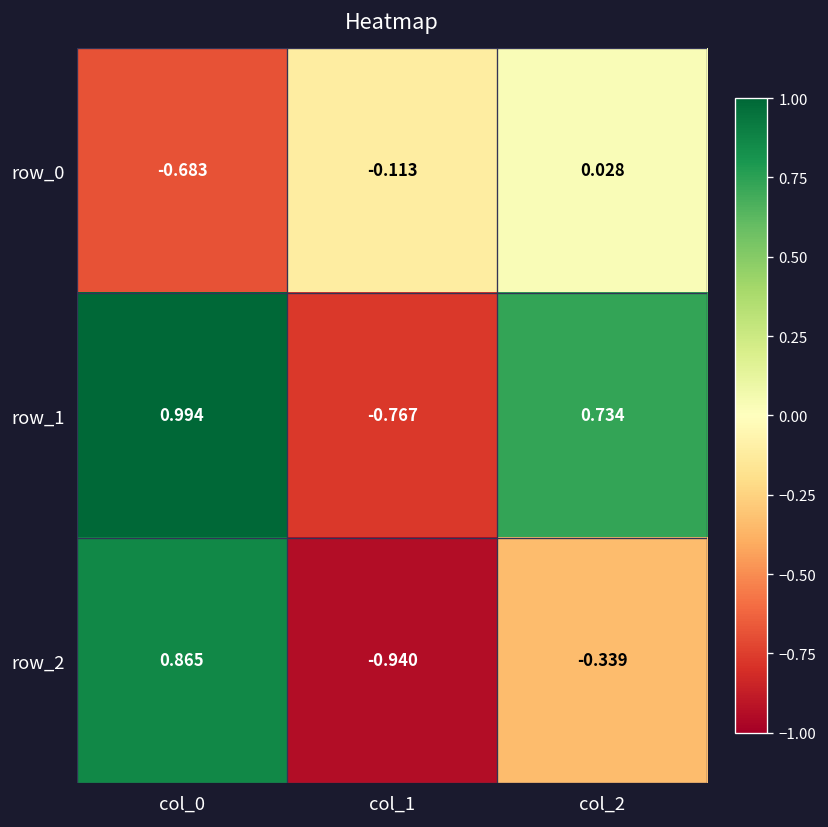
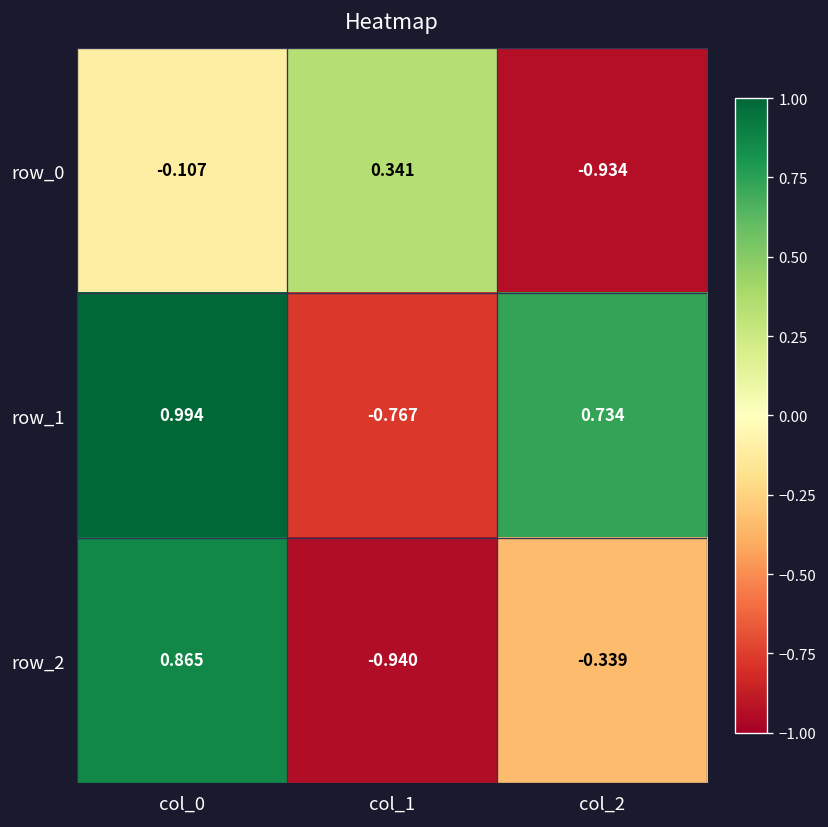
  {
    "row_0": {
-     "col_0": -0.683,
-     "col_1": -0.113,
-     "col_2": 0.028
+     "col_0": -0.107,
+     "col_1": 0.341,
+     "col_2": -0.934
    },
    "row_1": {
      "col_0": 0.994,
      "col_1": -0.767,
      "col_2": 0.734
    },
    "row_2": {
      "col_0": 0.865,
      "col_1": -0.940,
      "col_2": -0.339
    }
  }
